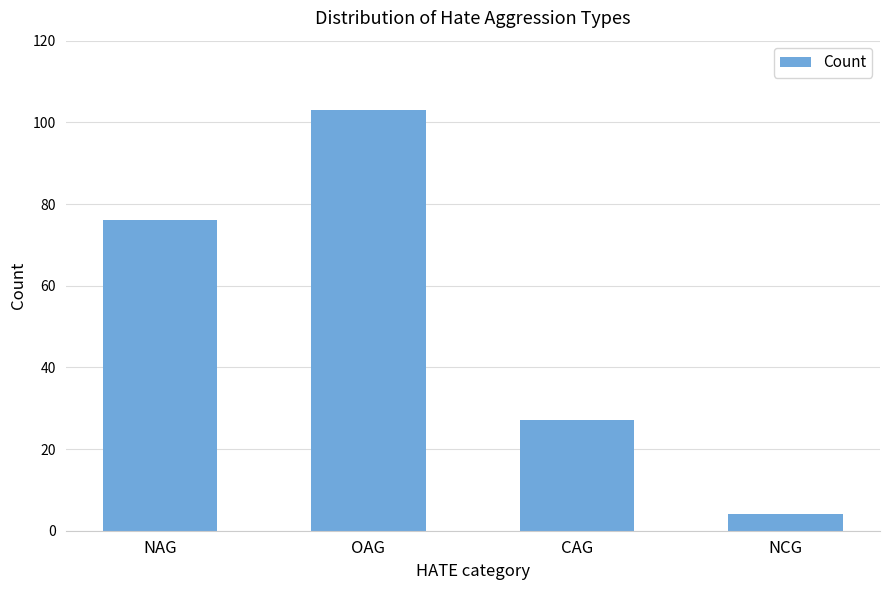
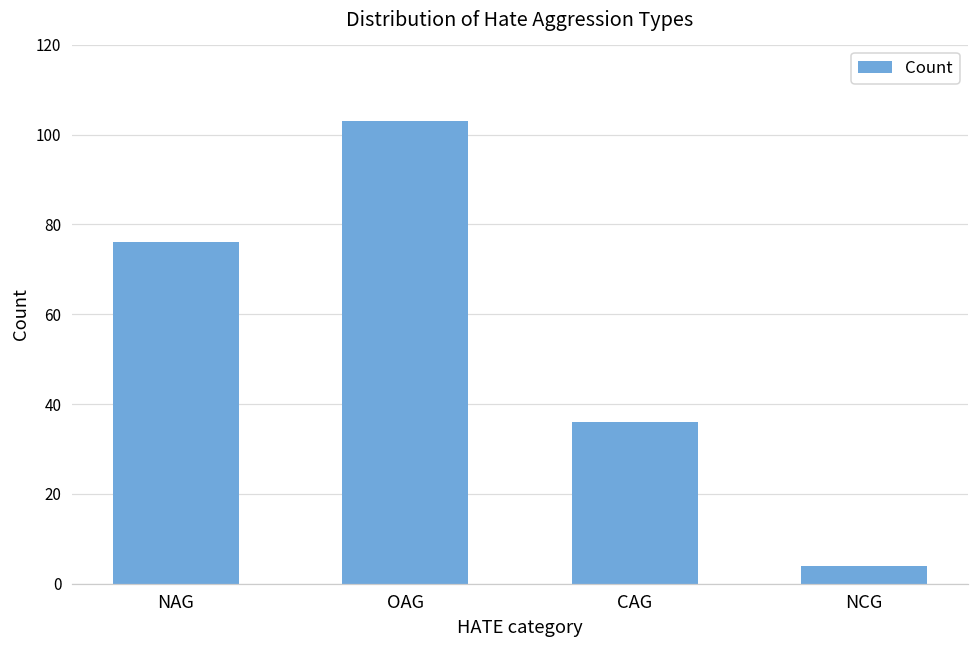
  {
    "NAG": 76,
    "OAG": 103,
-   "CAG": 27,
+   "CAG": 36,
    "NCG": 4
  }
